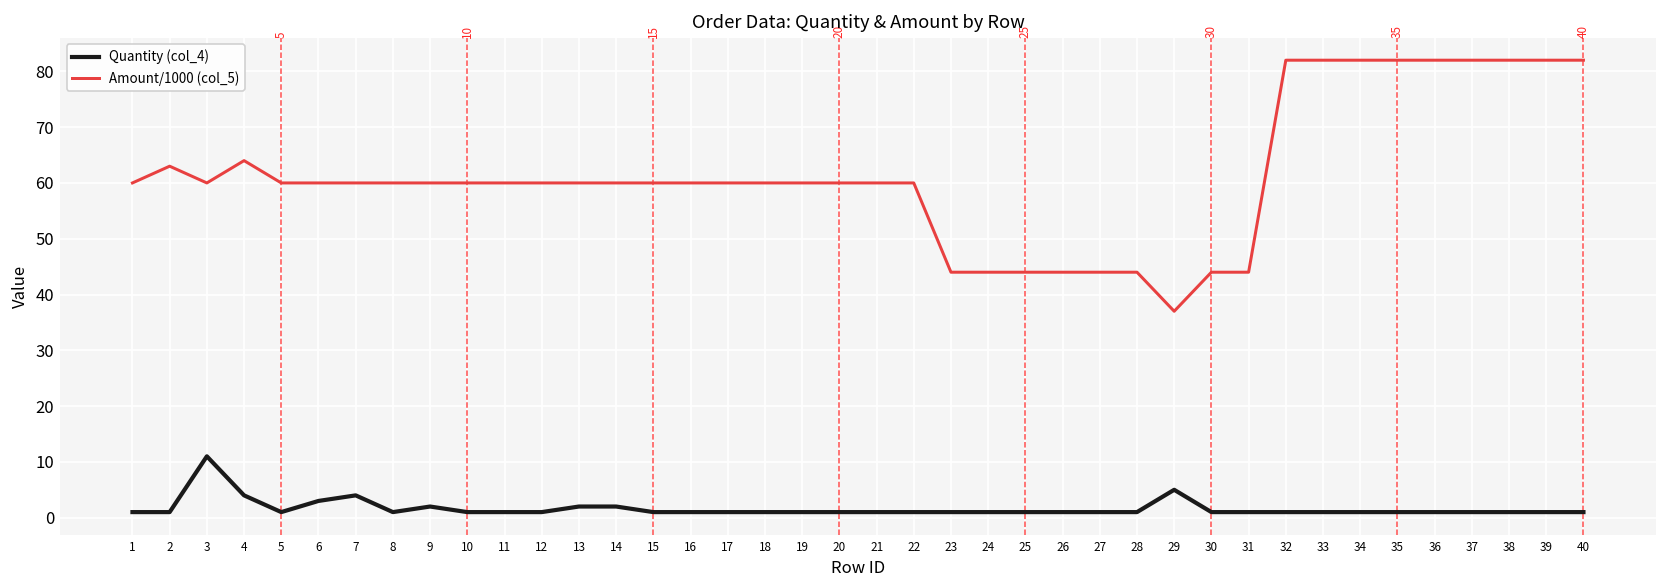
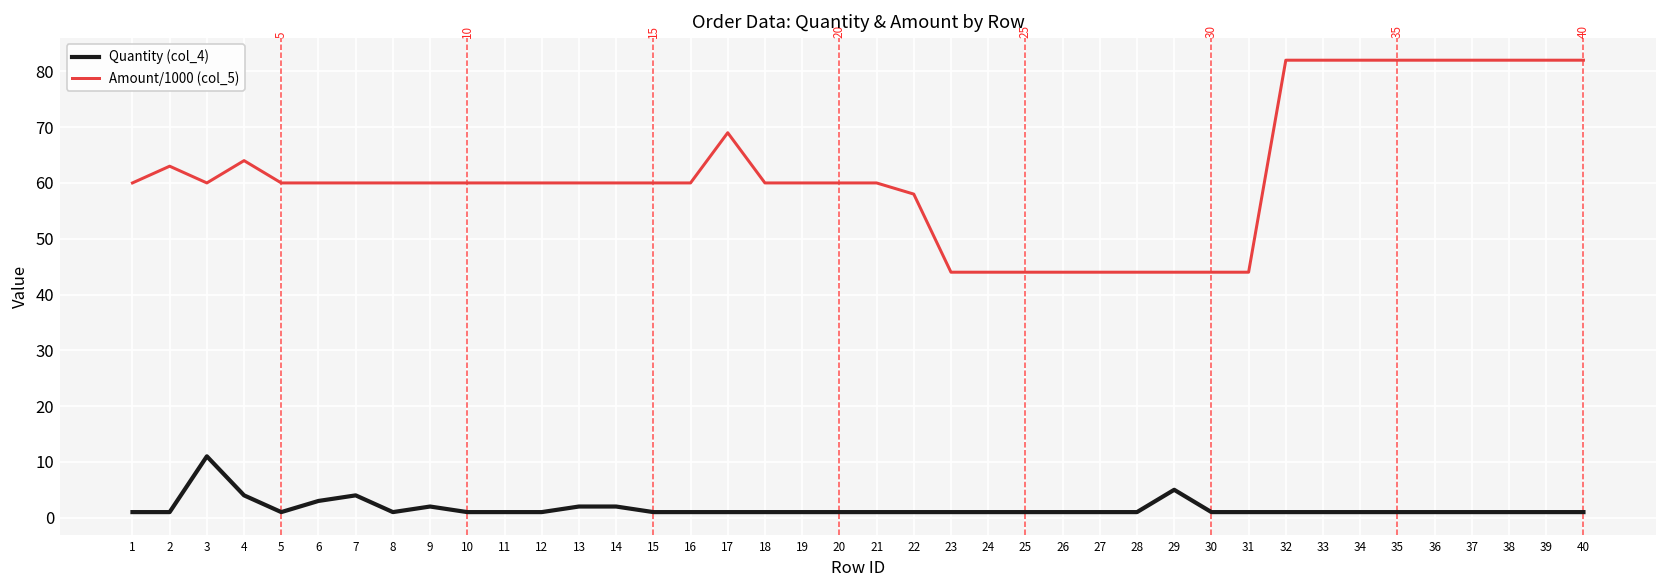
  {
    "Quantity (col_4)": {
      "1": 1,
      "2": 1,
      "3": 11,
      "4": 4,
      "5": 1,
      "6": 3,
      "7": 4,
      "8": 1,
      "9": 2,
      "10": 1,
      "11": 1,
      "12": 1,
      "13": 2,
      "14": 2,
      "15": 1,
      "16": 1,
      "17": 1,
      "18": 1,
      "19": 1,
      "20": 1,
      "21": 1,
      "22": 1,
      "23": 1,
      "24": 1,
      "25": 1,
      "26": 1,
      "27": 1,
      "28": 1,
      "29": 5,
      "30": 1,
      "31": 1,
      "32": 1,
      "33": 1,
      "34": 1,
      "35": 1,
      "36": 1,
      "37": 1,
      "38": 1,
      "39": 1,
      "40": 1
    },
    "Amount/1000 (col_5)": {
      "1": 60,
      "2": 63,
      "3": 60,
      "4": 64,
      "5": 60,
      "6": 60,
      "7": 60,
      "8": 60,
      "9": 60,
      "10": 60,
      "11": 60,
      "12": 60,
      "13": 60,
      "14": 60,
      "15": 60,
      "16": 60,
-     "17": 60,
+     "17": 69,
      "18": 60,
      "19": 60,
      "20": 60,
      "21": 60,
-     "22": 60,
+     "22": 58,
      "23": 44,
      "24": 44,
      "25": 44,
      "26": 44,
      "27": 44,
      "28": 44,
-     "29": 37,
+     "29": 44,
      "30": 44,
      "31": 44,
      "32": 82,
      "33": 82,
      "34": 82,
      "36": 82,
      "37": 82,
      "38": 82,
      "39": 82
    }
  }
